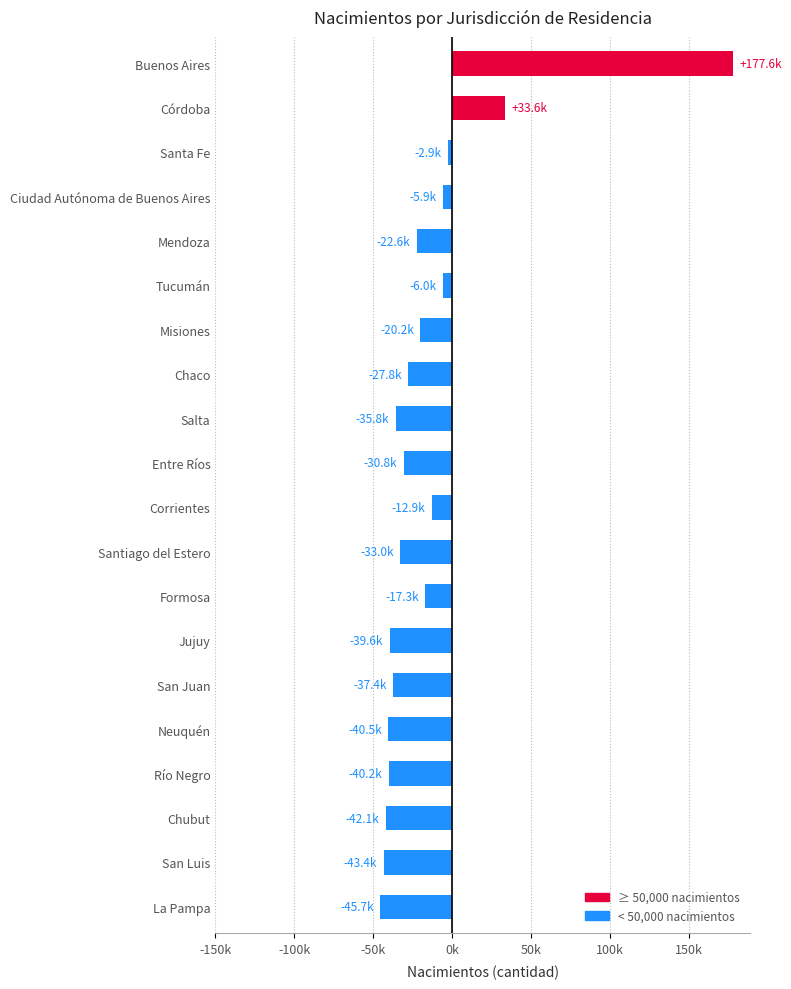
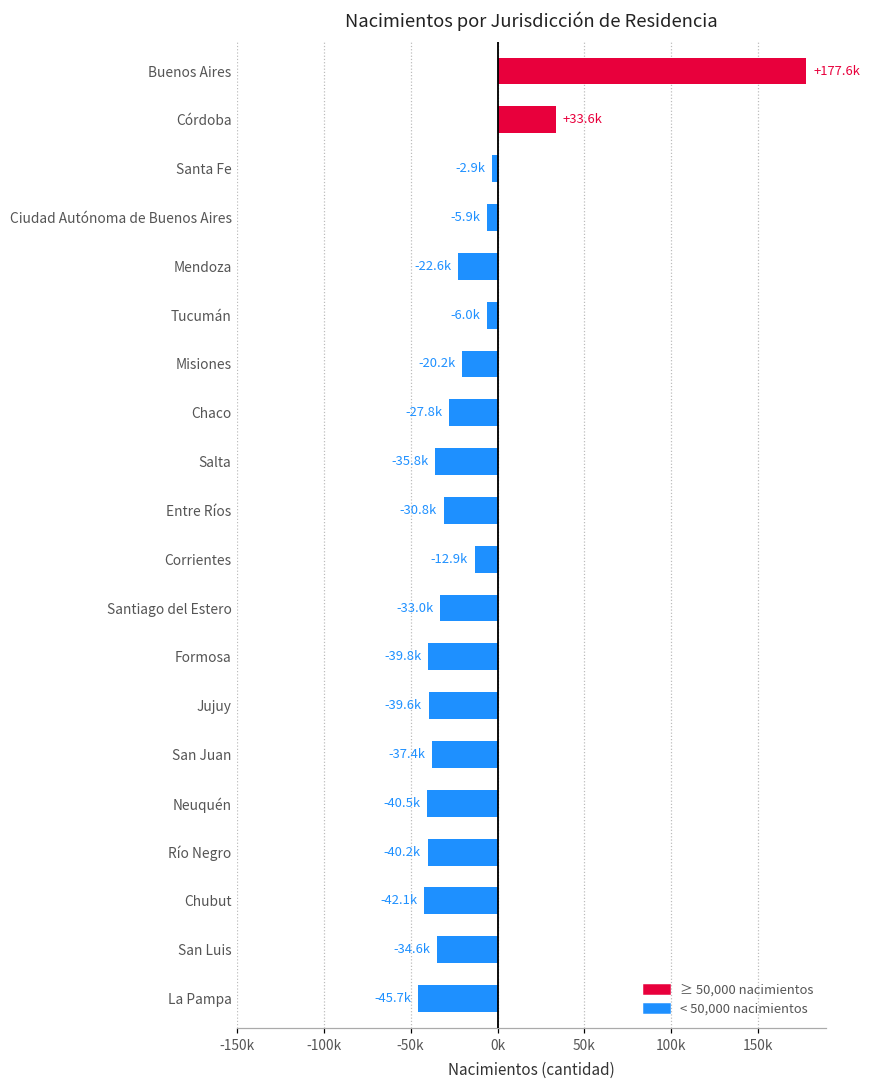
  {
    "Buenos Aires": "+177.6k",
    "Córdoba": "+33.6k",
    "Santa Fe": "-2.9k",
    "Ciudad Autónoma de Buenos Aires": "-5.9k",
    "Mendoza": "-22.6k",
    "Tucumán": "-6.0k",
    "Misiones": "-20.2k",
    "Chaco": "-27.8k",
    "Salta": "-35.8k",
    "Entre Ríos": "-30.8k",
    "Corrientes": "-12.9k",
    "Santiago del Estero": "-33.0k",
-   "Formosa": "-17.3k",
+   "Formosa": "-39.8k",
    "Jujuy": "-39.6k",
    "San Juan": "-37.4k",
    "Neuquén": "-40.5k",
    "Río Negro": "-40.2k",
    "Chubut": "-42.1k",
-   "San Luis": "-43.4k",
+   "San Luis": "-34.6k",
    "La Pampa": "-45.7k"
  }
